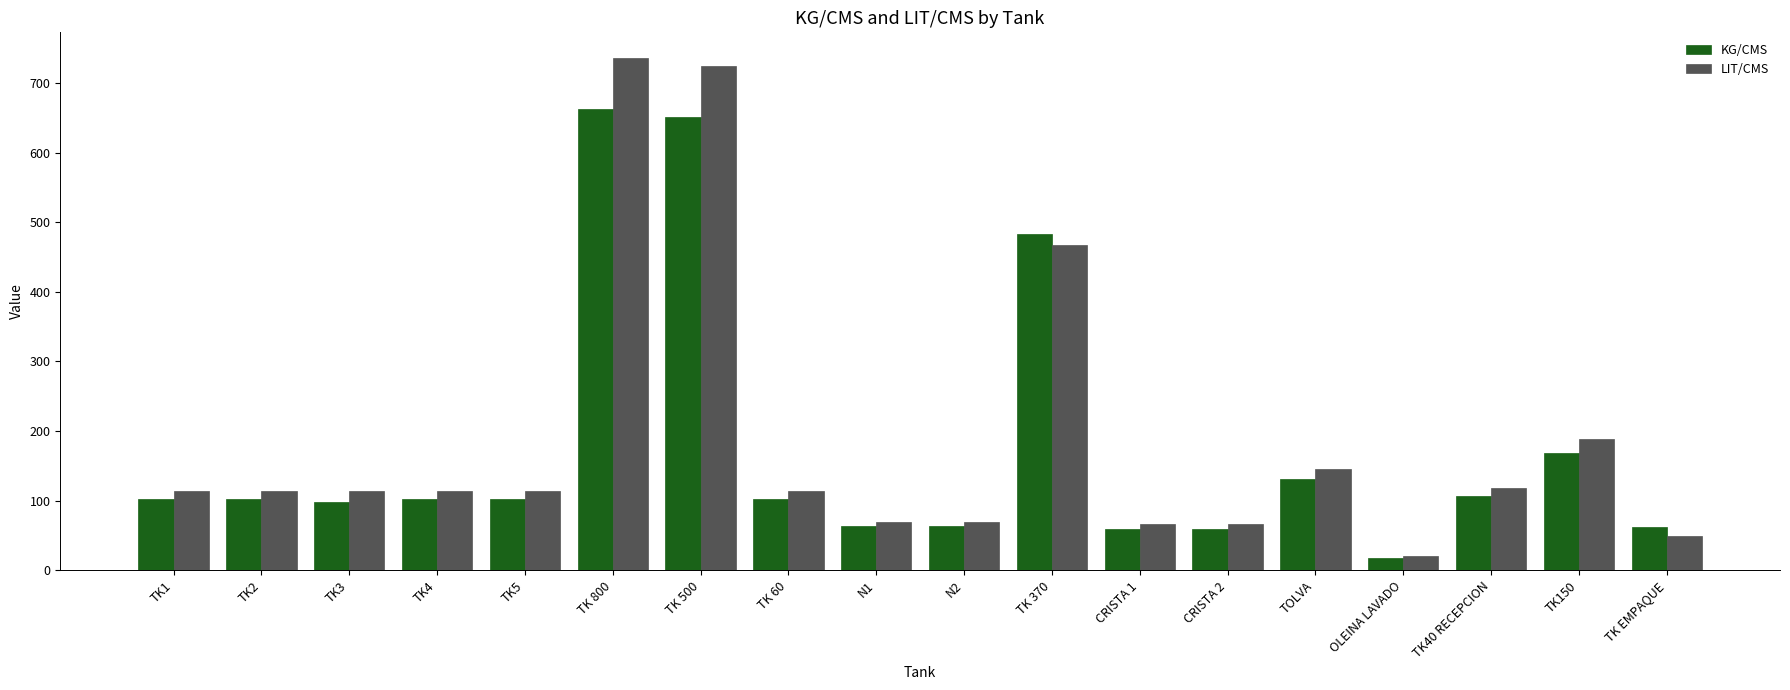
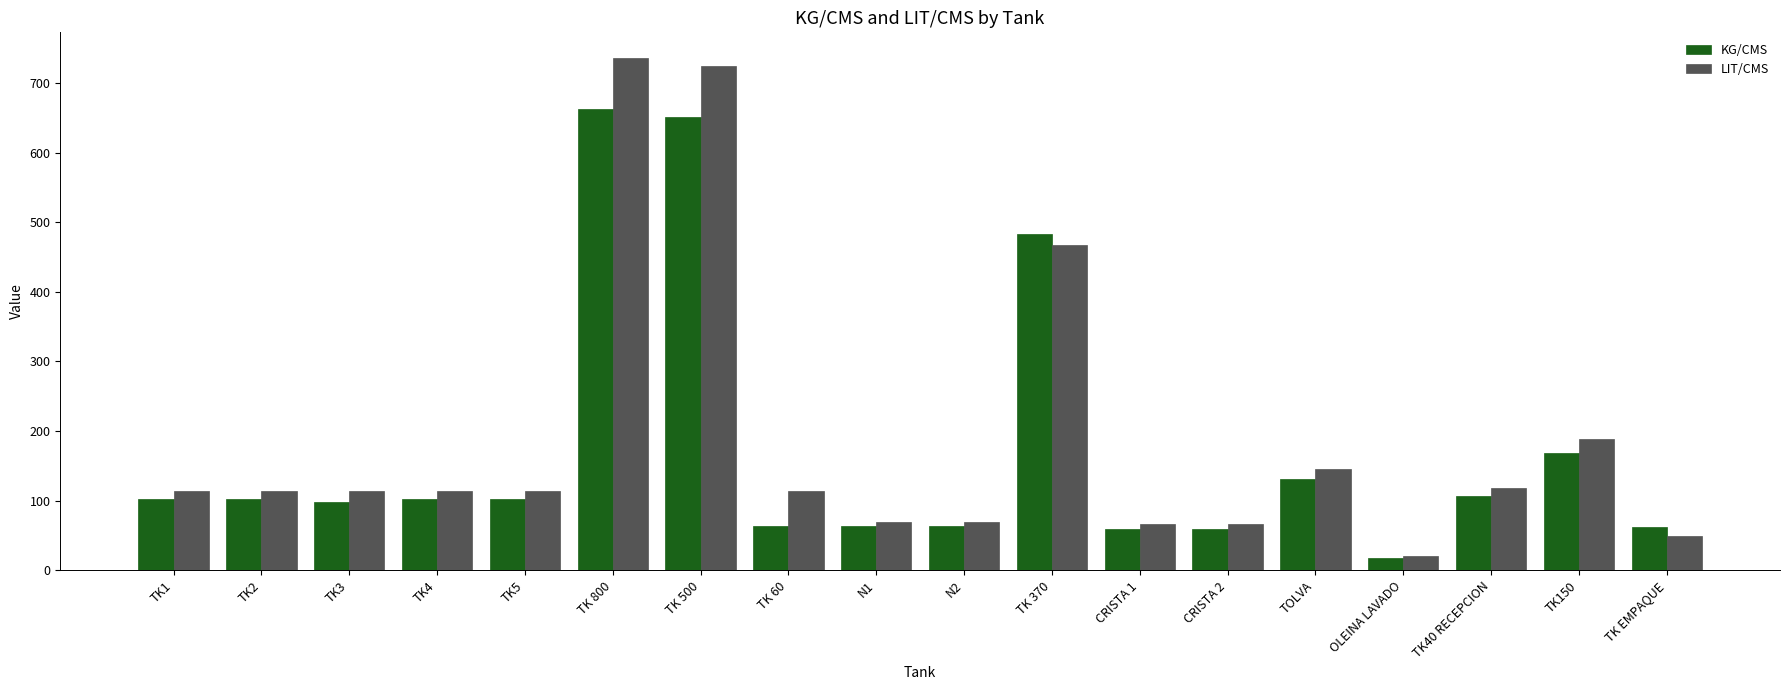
  {
    "KG/CMS": {
      "TK1": 100,
      "TK2": 100,
      "TK3": 100,
      "TK4": 100,
      "TK5": 100,
      "TK 800": 660,
      "TK 500": 650,
-     "TK 60": 100,
+     "TK 60": 60,
      "N1": 60,
      "N2": 60,
      "TK 370": 480,
      "CRISTA 1": 60,
      "CRISTA 2": 60,
      "TOLVA": 130,
      "OLEINA LAVADO": 20,
      "TK40 RECEPCION": 110,
      "TK150": 170,
      "TK EMPAQUE": 60
    },
    "LIT/CMS": {
      "TK1": 110,
      "TK2": 110,
      "TK3": 110,
      "TK4": 110,
      "TK5": 110,
      "TK 800": 740,
      "TK 500": 720,
      "TK 60": 110,
      "N1": 70,
      "N2": 70,
      "TK 370": 470,
      "CRISTA 1": 70,
      "CRISTA 2": 70,
      "TOLVA": 150,
      "OLEINA LAVADO": 20,
      "TK40 RECEPCION": 120,
      "TK150": 190,
      "TK EMPAQUE": 50
    }
  }
